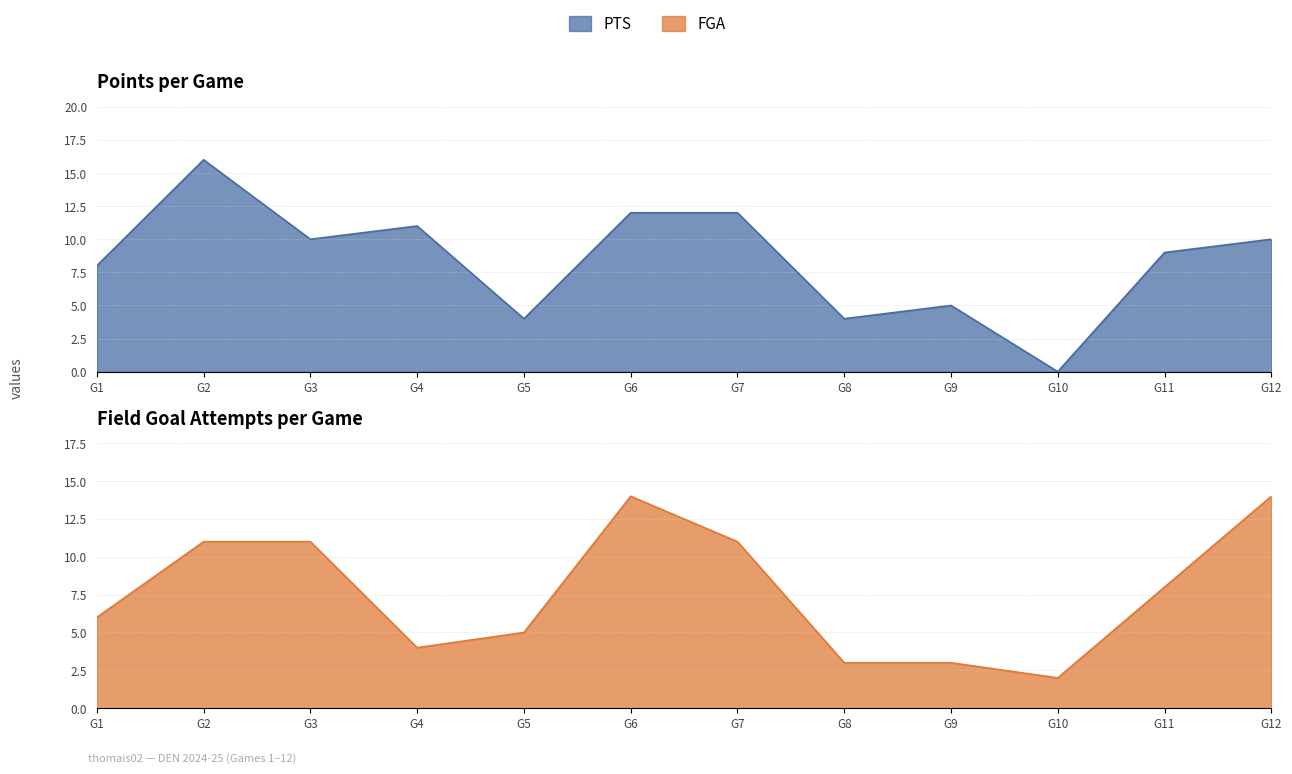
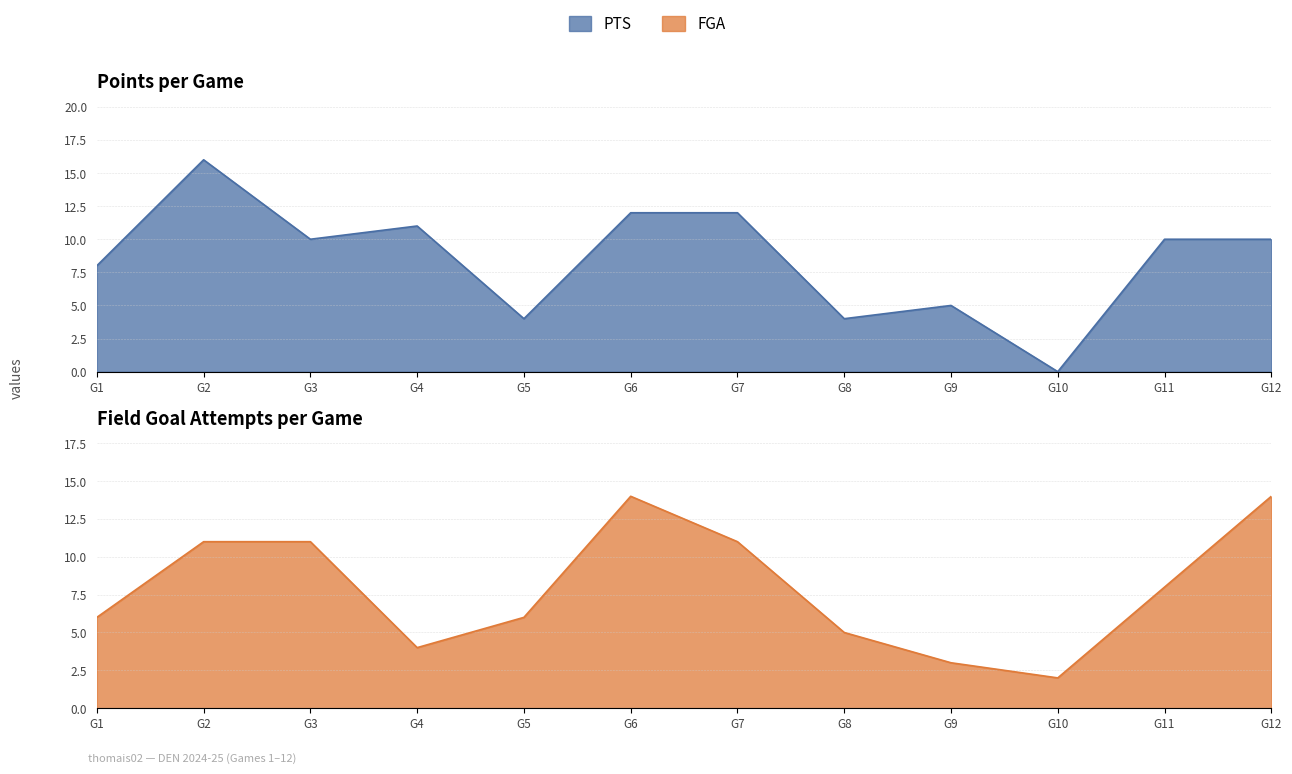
  {
    "Points per Game": {
      "G1": 8,
      "G2": 16,
      "G3": 10,
      "G4": 11,
      "G5": 4,
      "G6": 12,
      "G7": 12,
      "G8": 4,
      "G9": 5,
      "G10": 0,
-     "G11": 9,
+     "G11": 10,
      "G12": 10
    },
    "Field Goal Attempts per Game": {
      "G1": 6,
      "G2": 11,
      "G3": 11,
      "G4": 4,
-     "G5": 5,
+     "G5": 6,
      "G6": 14,
      "G7": 11,
-     "G8": 3,
+     "G8": 5,
      "G9": 3,
      "G10": 2,
      "G11": 8,
      "G12": 14
    }
  }
